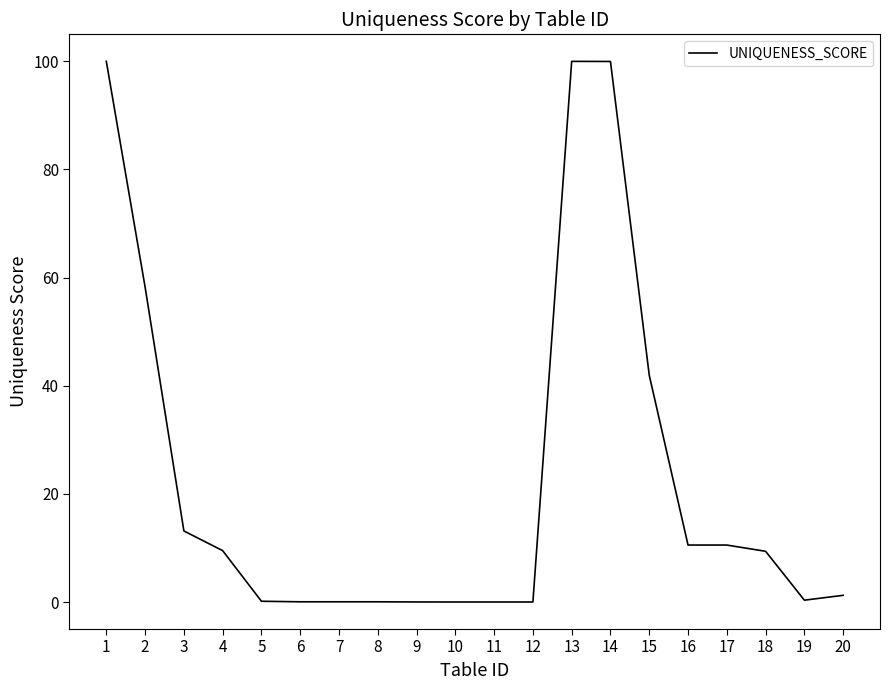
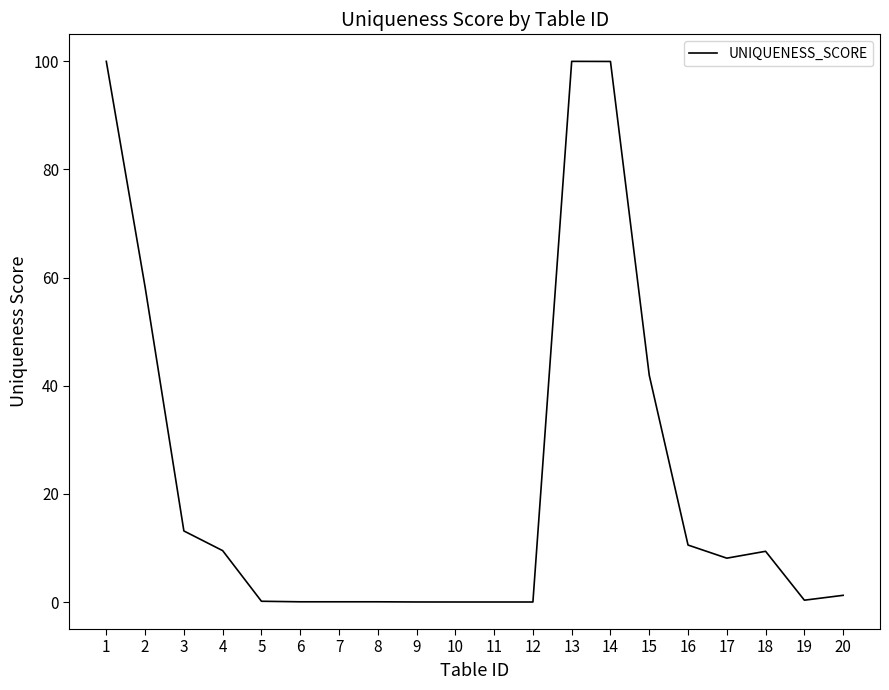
  {
    "1": 100,
    "2": 58,
    "3": 13,
    "4": 10,
    "5": 0,
    "6": 0,
    "7": 0,
    "8": 0,
    "9": 0,
    "10": 0,
    "11": 0,
    "12": 0,
    "13": 100,
    "14": 100,
    "15": 42,
    "16": 11,
-   "17": 11,
+   "17": 8,
    "18": 9,
    "19": 0,
    "20": 1
  }
